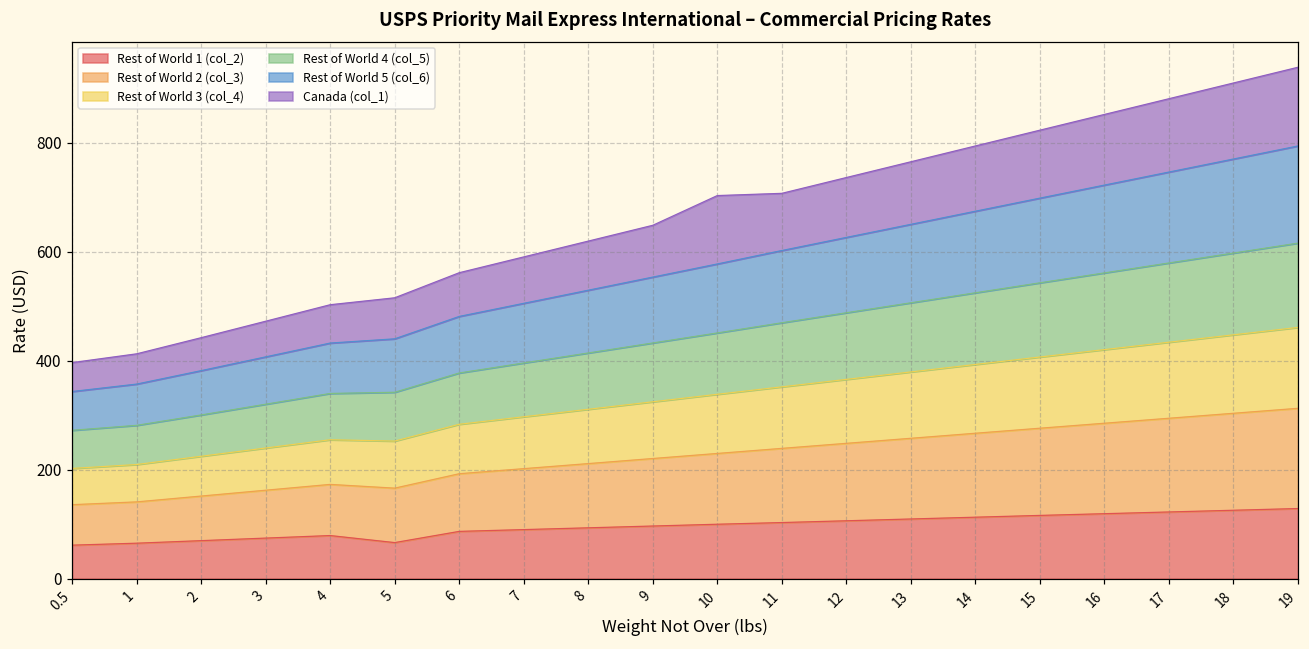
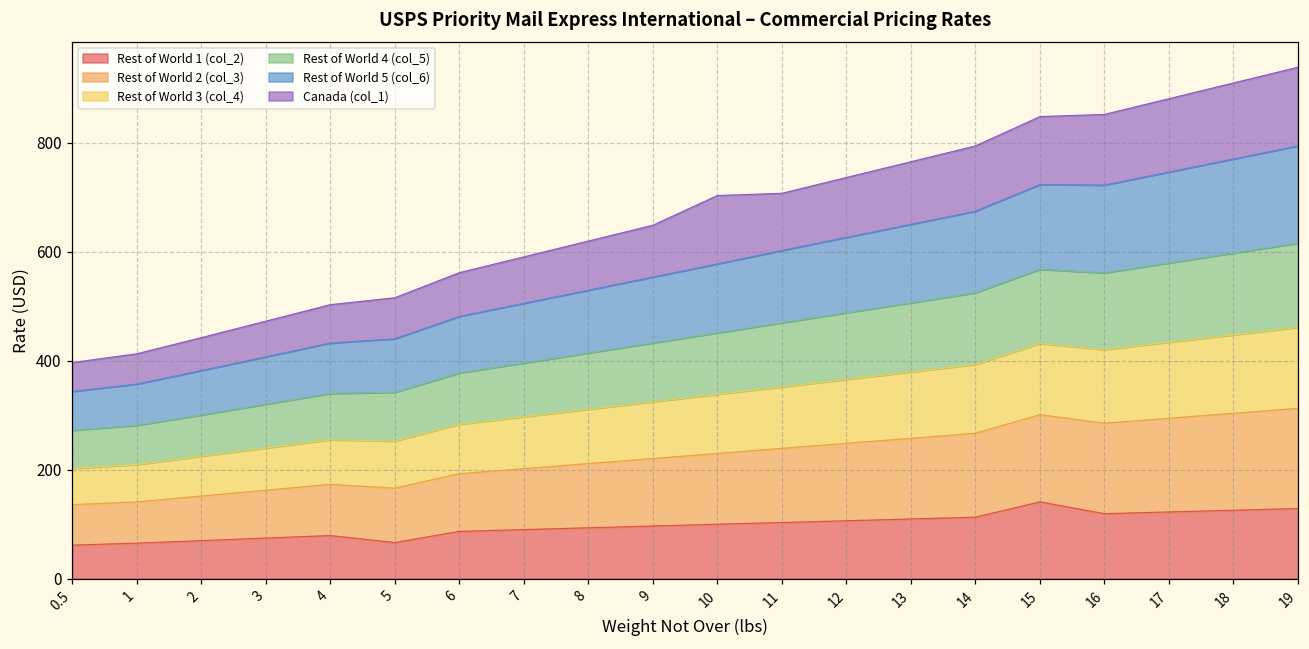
  {
    "Rest of World 1 (col_2)": {
      "0.5": 60,
      "1": 70,
      "2": 70,
      "3": 70,
      "4": 80,
      "5": 70,
      "6": 90,
      "7": 90,
      "8": 90,
      "9": 100,
      "10": 100,
      "11": 100,
      "12": 110,
      "13": 110,
      "14": 110,
-     "15": 120,
+     "15": 140,
      "16": 120,
      "17": 120,
      "18": 130,
      "19": 130
    },
    "Rest of World 4 (col_5)": {
      "0.5": 70,
      "1": 70,
      "2": 80,
      "3": 80,
      "4": 80,
      "5": 90,
      "6": 90,
      "7": 100,
      "8": 100,
      "9": 110,
      "10": 110,
      "11": 120,
      "12": 120,
      "13": 130,
      "14": 130,
      "15": 140,
      "16": 140,
      "17": 150,
      "18": 150,
      "19": 150
    },
    "Rest of World 5 (col_6)": {
      "0.5": 70,
      "1": 80,
      "2": 80,
      "3": 90,
      "4": 90,
      "5": 100,
      "6": 100,
      "7": 110,
      "8": 120,
      "9": 120,
      "10": 130,
      "11": 130,
      "12": 140,
      "13": 140,
      "14": 150,
      "15": 160,
      "16": 160,
      "17": 170,
      "18": 170,
      "19": 180
    },
    "Canada (col_1)": {
      "0.5": 50,
      "1": 60,
      "2": 60,
      "3": 70,
      "4": 70,
      "5": 80,
      "6": 80,
      "7": 90,
      "8": 90,
      "9": 100,
      "10": 130,
      "11": 100,
      "12": 110,
      "13": 110,
      "14": 120,
      "15": 120,
      "16": 130,
      "17": 130,
      "18": 140,
      "19": 140
    }
  }
